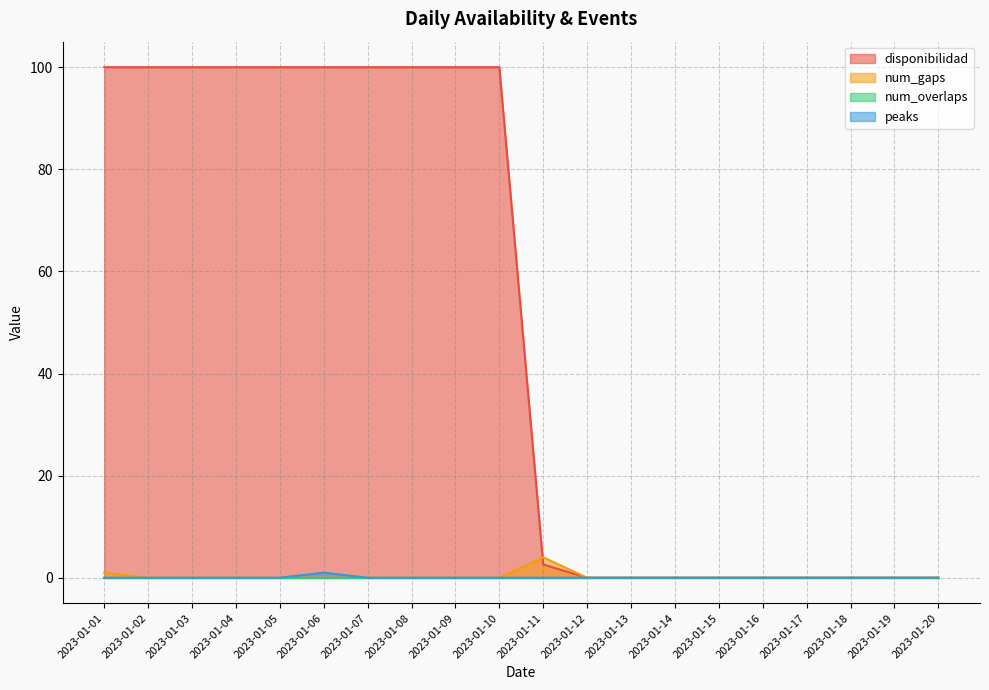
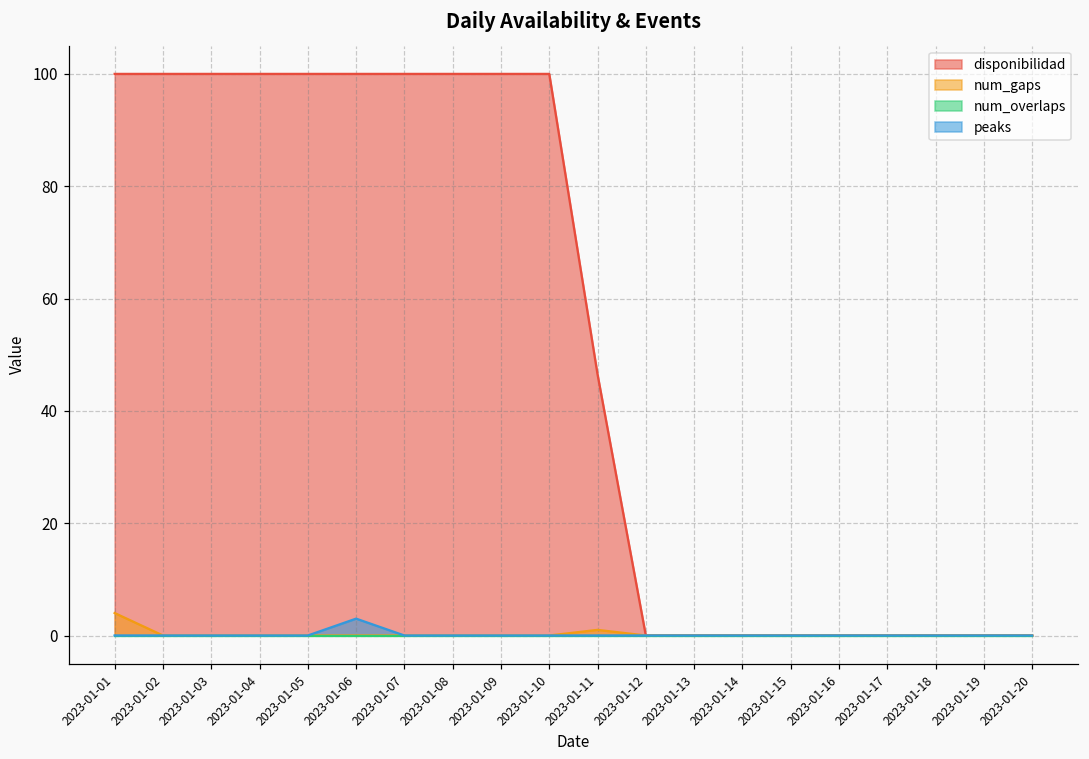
  {
    "disponibilidad": {
      "2023-01-01": 100,
      "2023-01-02": 100,
      "2023-01-03": 100,
      "2023-01-04": 100,
      "2023-01-05": 100,
      "2023-01-06": 100,
      "2023-01-07": 100,
      "2023-01-08": 100,
      "2023-01-09": 100,
      "2023-01-10": 100,
-     "2023-01-11": 3
+     "2023-01-11": 47
    },
    "num_gaps": {
-     "2023-01-01": 1,
-     "2023-01-11": 4
+     "2023-01-01": 4,
+     "2023-01-11": 1
    },
    "peaks": {
-     "2023-01-06": 1
+     "2023-01-06": 3
    }
  }
